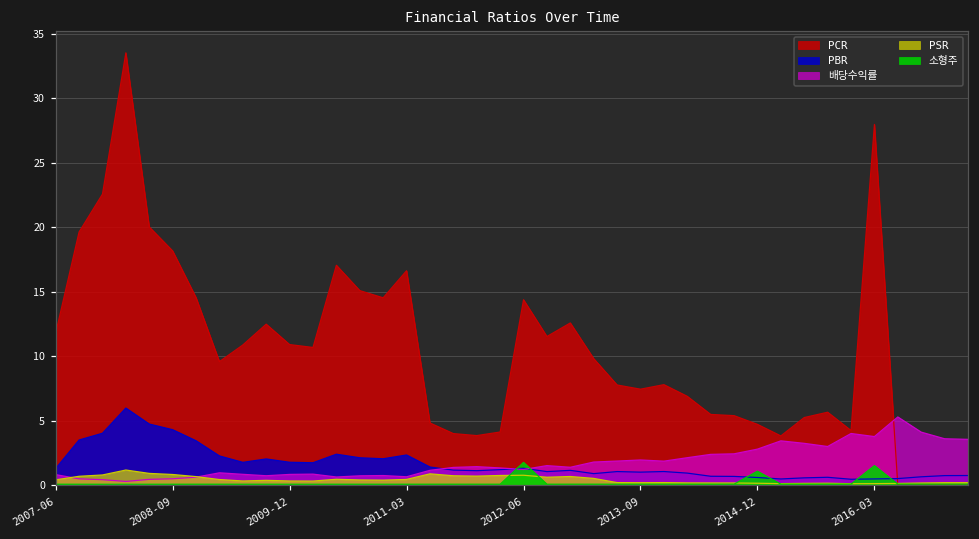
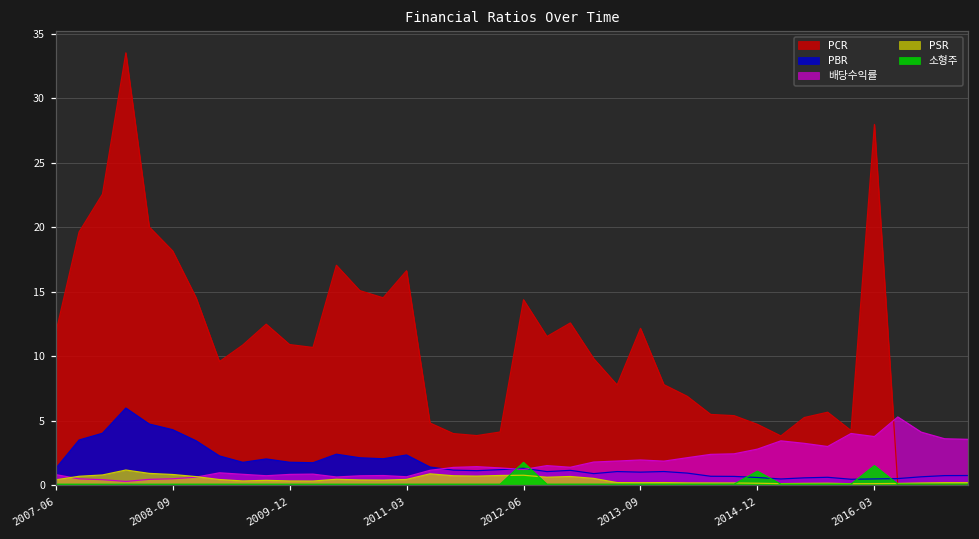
  {
    "PCR": {
      "2007-06": 11.8,
      "2008-09": 18.2,
      "2009-12": 10.9,
      "2011-03": 16.6,
      "2012-06": 14.4,
-     "2013-09": 7.4,
+     "2013-09": 12.2,
      "2014-12": 4.7,
      "2016-03": 28.0
    },
    "PBR": {
      "2007-06": 1.3,
      "2008-09": 4.3,
      "2009-12": 1.8,
      "2011-03": 2.3,
      "2013-09": 1.0,
      "2014-12": 0.6,
      "2016-03": 0.5
    },
    "배당수익률": {
      "2007-06": 0.8,
      "2008-09": 0.5,
      "2009-12": 0.8,
      "2013-09": 2.0,
      "2014-12": 2.8,
      "2016-03": 3.8
    },
    "PSR": {
      "2007-06": 0.4,
      "2008-09": 0.8,
      "2009-12": 0.3,
      "2012-06": 0.8,
      "2014-12": 0.1,
      "2016-03": 0.1
    },
    "소형주": {
      "2007-06": 0.1,
      "2008-09": 0.1,
      "2009-12": 0.1,
      "2011-03": 0.1,
      "2012-06": 1.8,
      "2014-12": 1.1,
      "2016-03": 1.5
    }
  }
